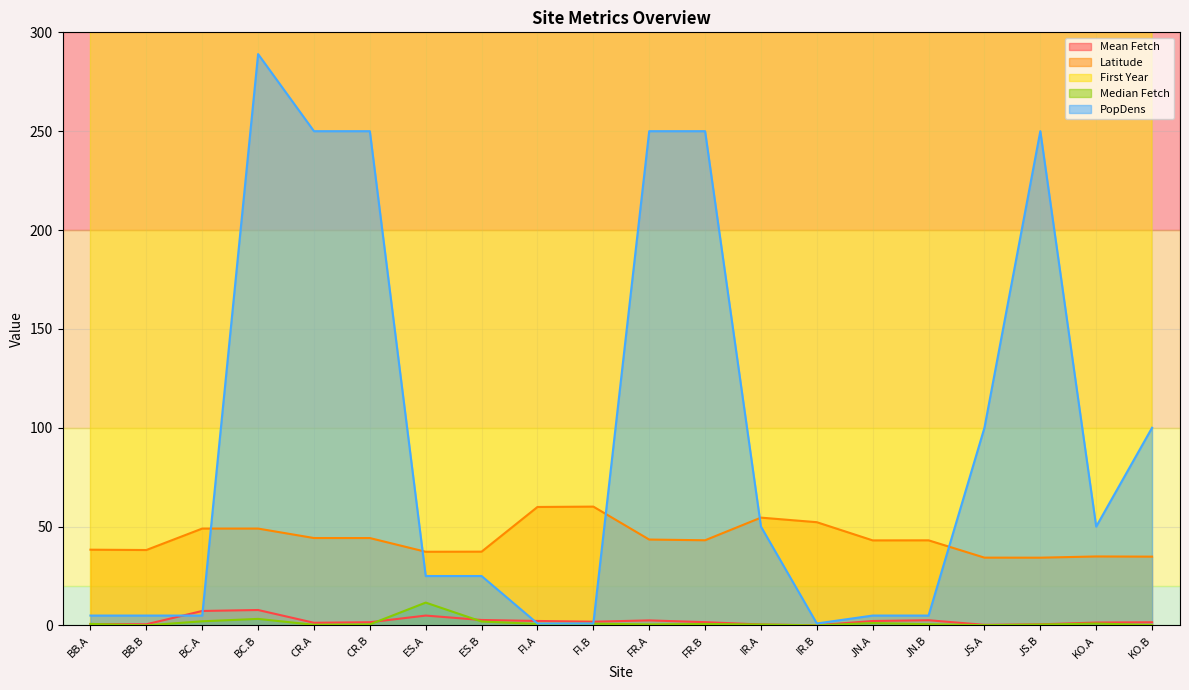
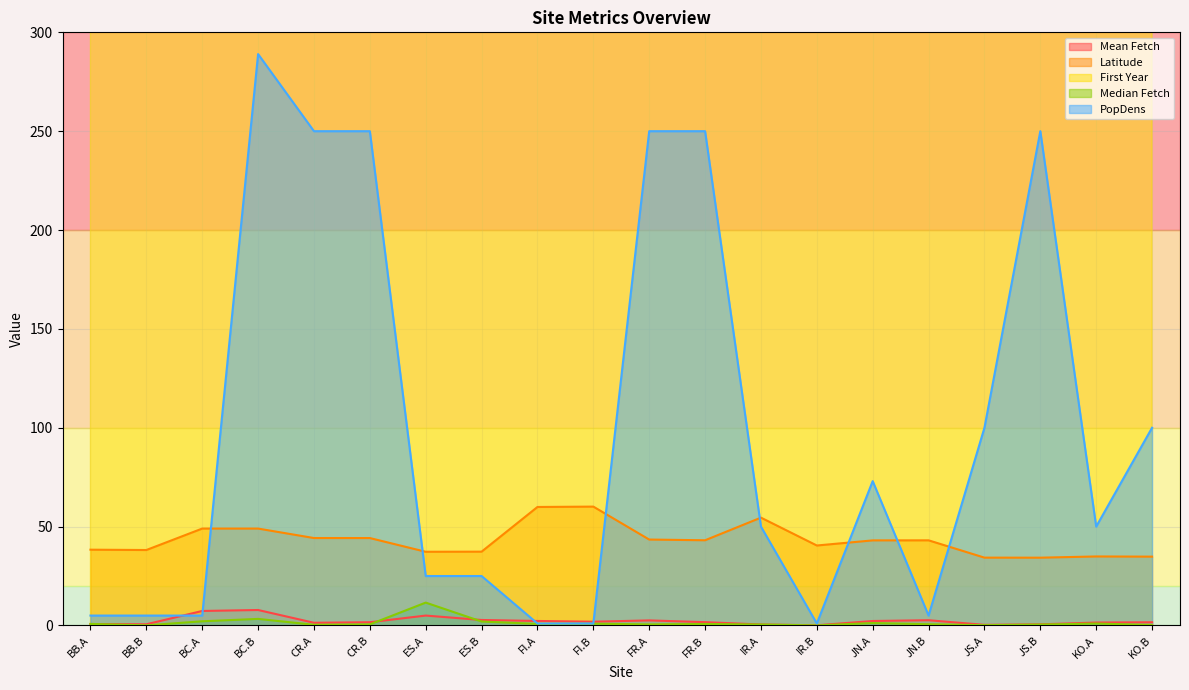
  {
    "Mean Fetch": {
      "BC.A": 7,
      "BC.B": 8,
      "ES.A": 5,
      "FR.A": 3,
      "JN.B": 3,
      "KO.B": 2
    },
    "Latitude": {
      "BB.A": 38,
      "BB.B": 38,
      "BC.A": 49,
      "BC.B": 49,
      "CR.A": 44,
      "CR.B": 44,
      "ES.A": 37,
      "ES.B": 37,
      "FI.A": 60,
      "FI.B": 60,
      "FR.A": 43,
      "FR.B": 43,
      "IR.A": 55,
-     "IR.B": 52,
+     "IR.B": 40,
      "JN.A": 43,
      "JN.B": 43,
      "JS.A": 34,
      "JS.B": 34,
      "KO.A": 35,
      "KO.B": 35
    },
    "Median Fetch": {
      "BC.A": 2,
      "BC.B": 3,
      "ES.A": 12,
      "FR.A": 1,
      "JN.B": 1,
      "KO.B": 0
    },
    "PopDens": {
      "BB.A": 5,
      "BB.B": 5,
      "BC.A": 5,
      "BC.B": 289,
      "CR.A": 250,
      "CR.B": 250,
      "ES.A": 25,
      "ES.B": 25,
      "FR.A": 250,
      "FR.B": 250,
      "IR.A": 50,
-     "JN.A": 5,
+     "JN.A": 73,
      "JN.B": 5,
      "JS.A": 100,
      "JS.B": 250,
      "KO.A": 50,
      "KO.B": 100
    }
  }
